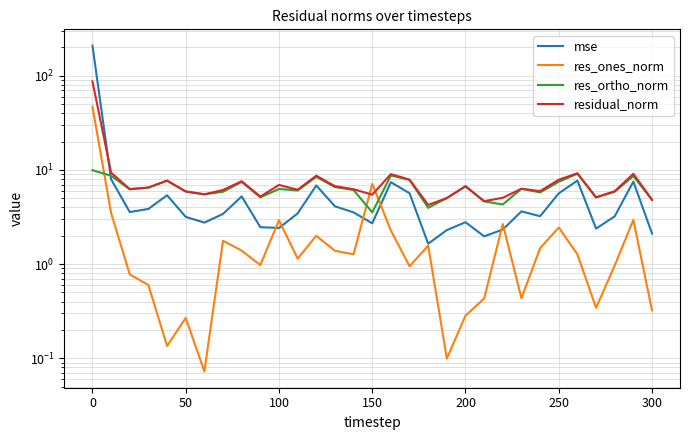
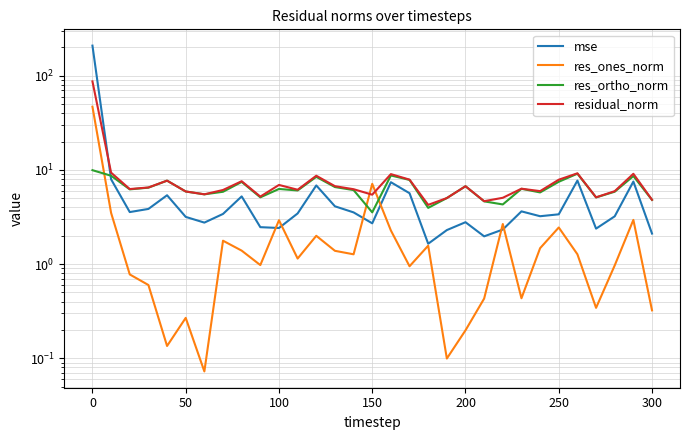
  {
    "mse": {
      "0": 210,
      "50": 3.2,
      "100": 2.4,
      "150": 2.7,
      "200": 2.8,
-     "250": 6,
+     "250": 3.4,
      "300": 2.1
    },
    "res_ones_norm": {
      "0": 50,
      "50": 0.27,
      "100": 2.9,
      "150": 7,
-     "200": 0.28,
+     "200": 0.20,
      "250": 2.4,
      "300": 0.32
    },
    "res_ortho_norm": {
      "0": 10,
      "100": 6,
      "150": 3.5
    },
    "residual_norm": {
      "0": 90,
      "100": 7,
      "150": 5
    }
  }
